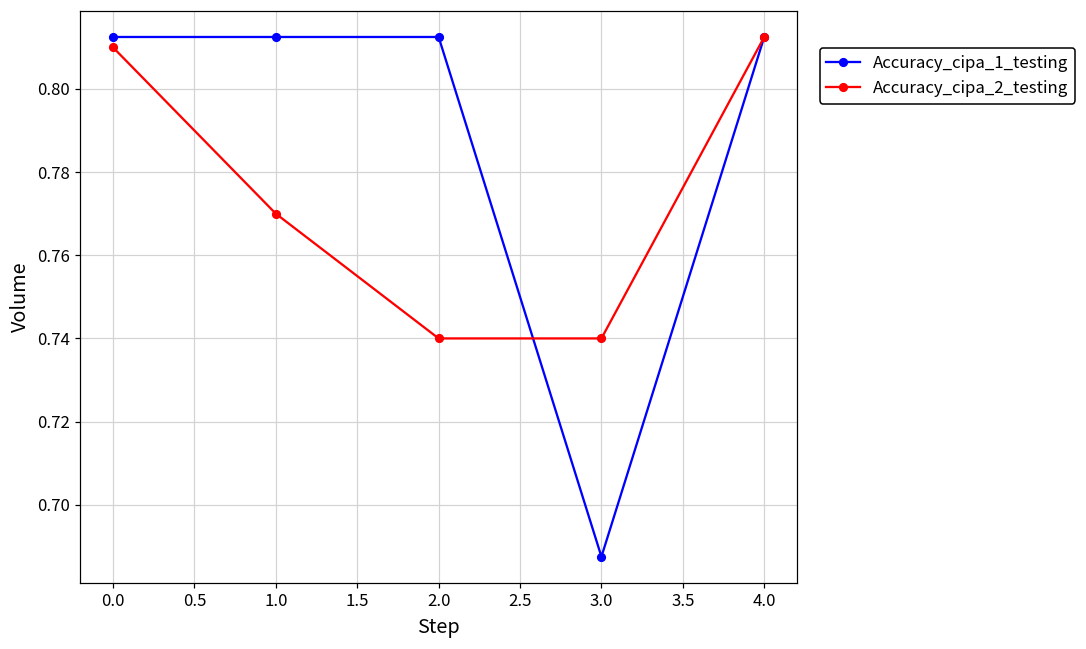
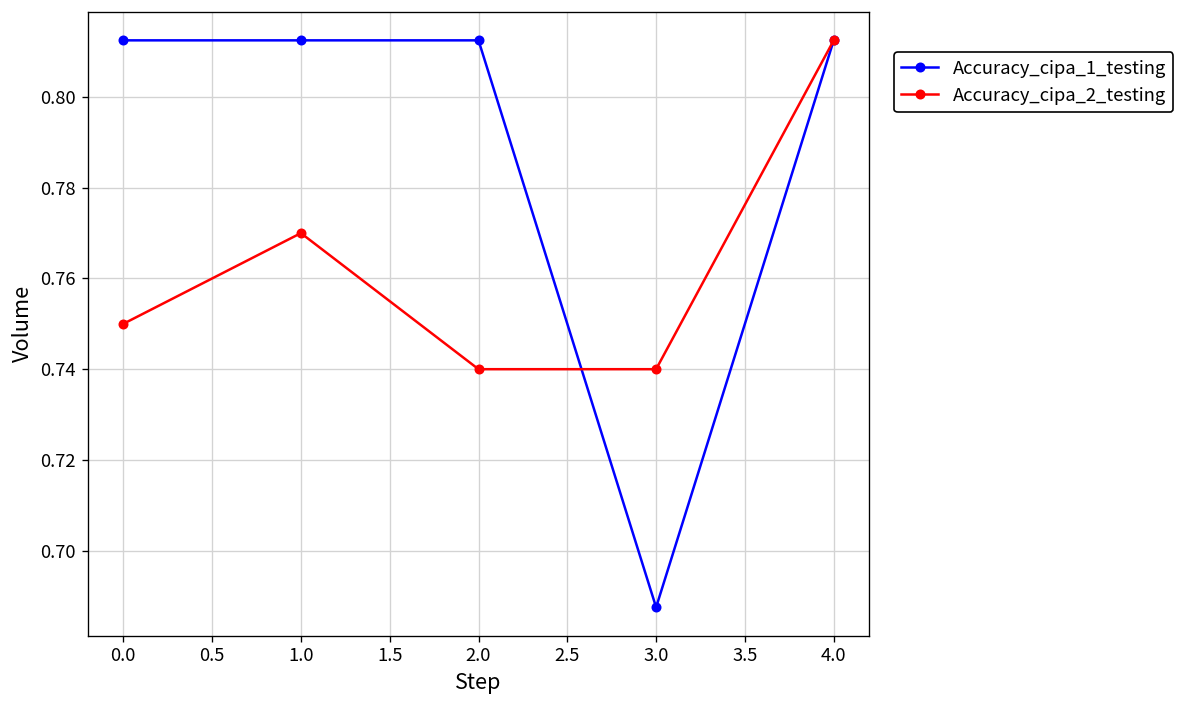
  {
    "Accuracy_cipa_1_testing": {
      "0.0": 0.813,
      "1.0": 0.813,
      "2.0": 0.813,
      "3.0": 0.688
    },
    "Accuracy_cipa_2_testing": {
-     "0.0": 0.81,
+     "0.0": 0.75,
      "1.0": 0.77,
      "2.0": 0.74,
      "3.0": 0.74
    }
  }
